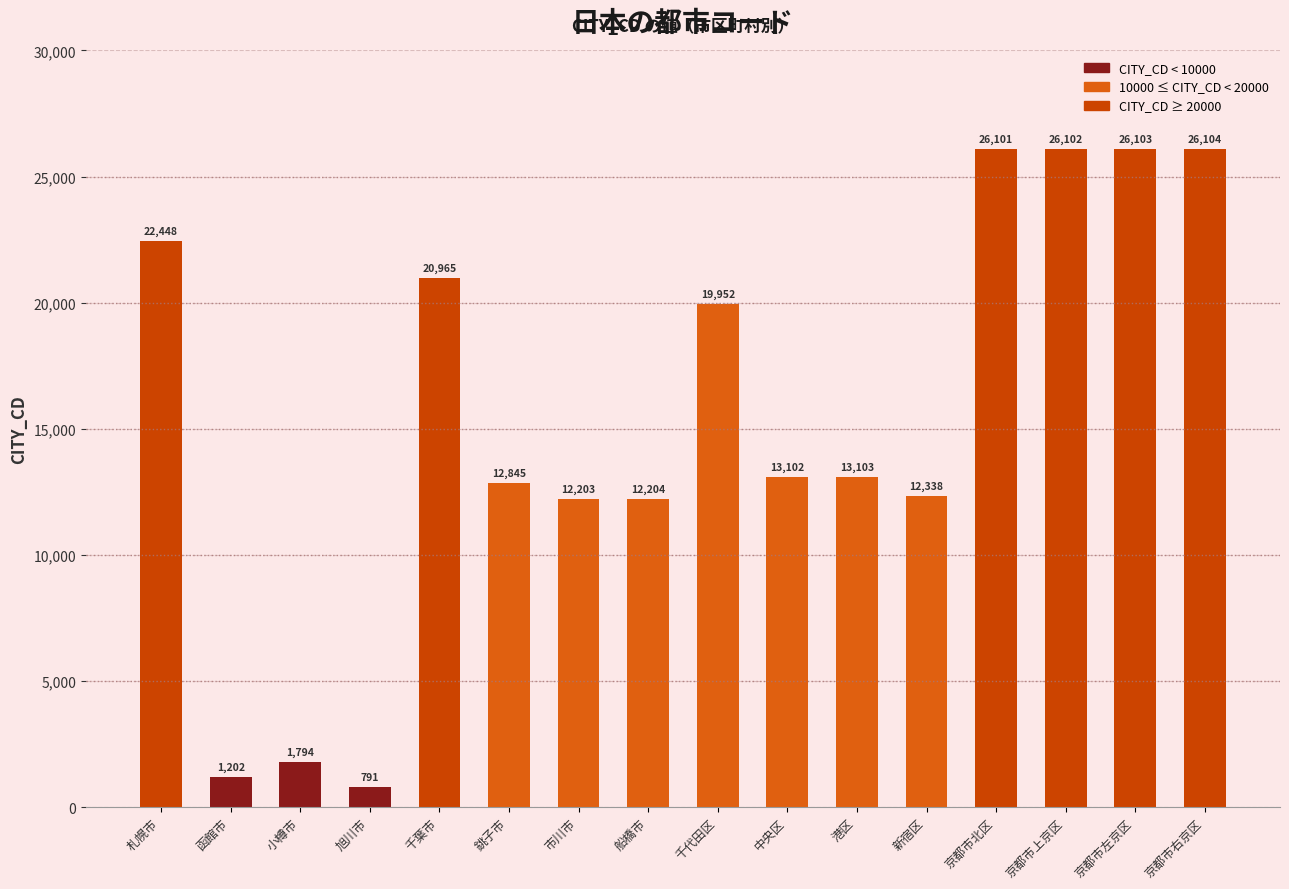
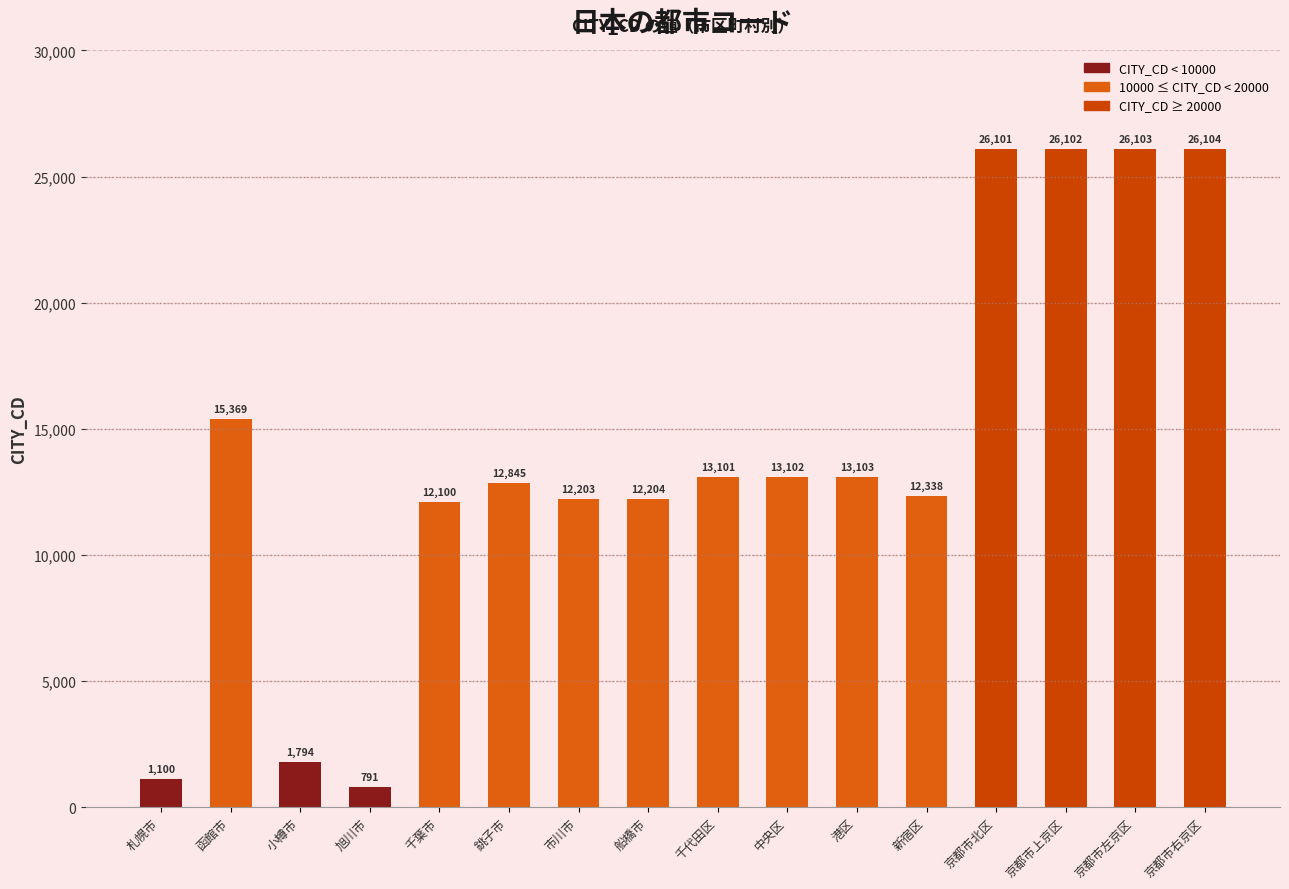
  {
-   "札幌市": "22,448",
-   "函館市": "1,202",
+   "札幌市": "1,100",
+   "函館市": "15,369",
    "小樽市": "1,794",
    "旭川市": "791",
-   "千葉市": "20,965",
+   "千葉市": "12,100",
    "銚子市": "12,845",
    "市川市": "12,203",
    "船橋市": "12,204",
-   "千代田区": "19,952",
+   "千代田区": "13,101",
    "中央区": "13,102",
    "港区": "13,103",
    "新宿区": "12,338",
    "京都市北区": "26,101",
    "京都市上京区": "26,102",
    "京都市左京区": "26,103",
    "京都市右京区": "26,104"
  }
